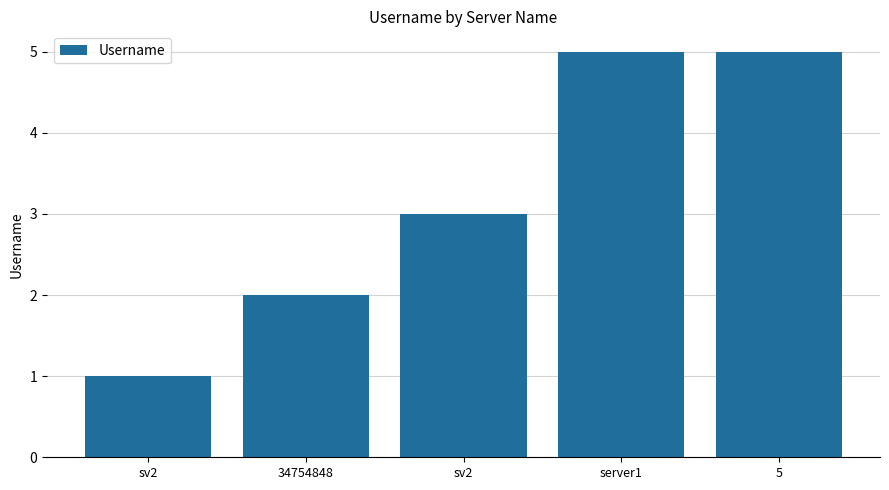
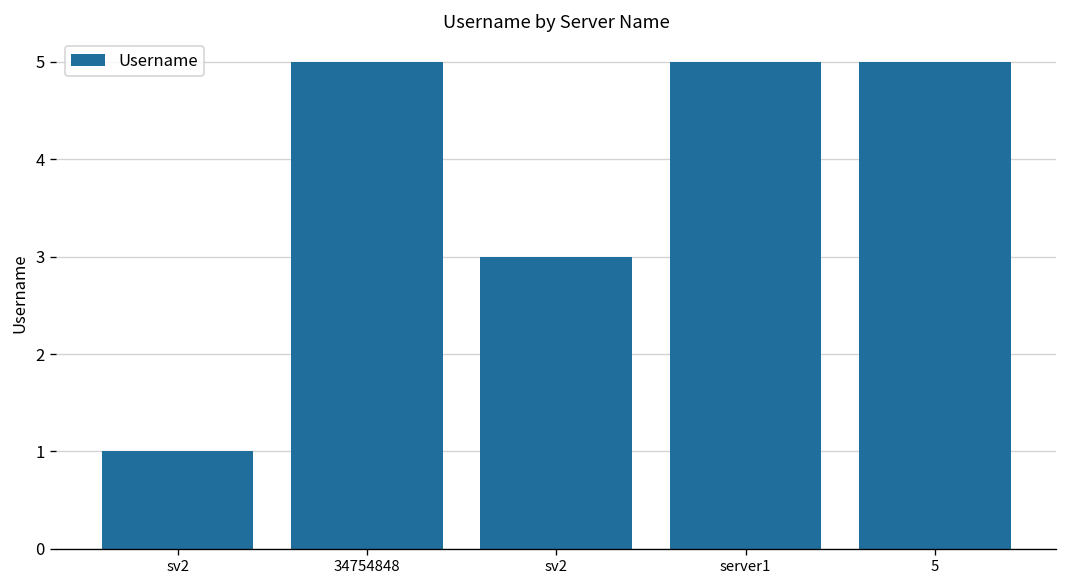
  {
-   "34754848": 2,
+   "34754848": 5,
    "server1": 5,
    "5": 5
  }
